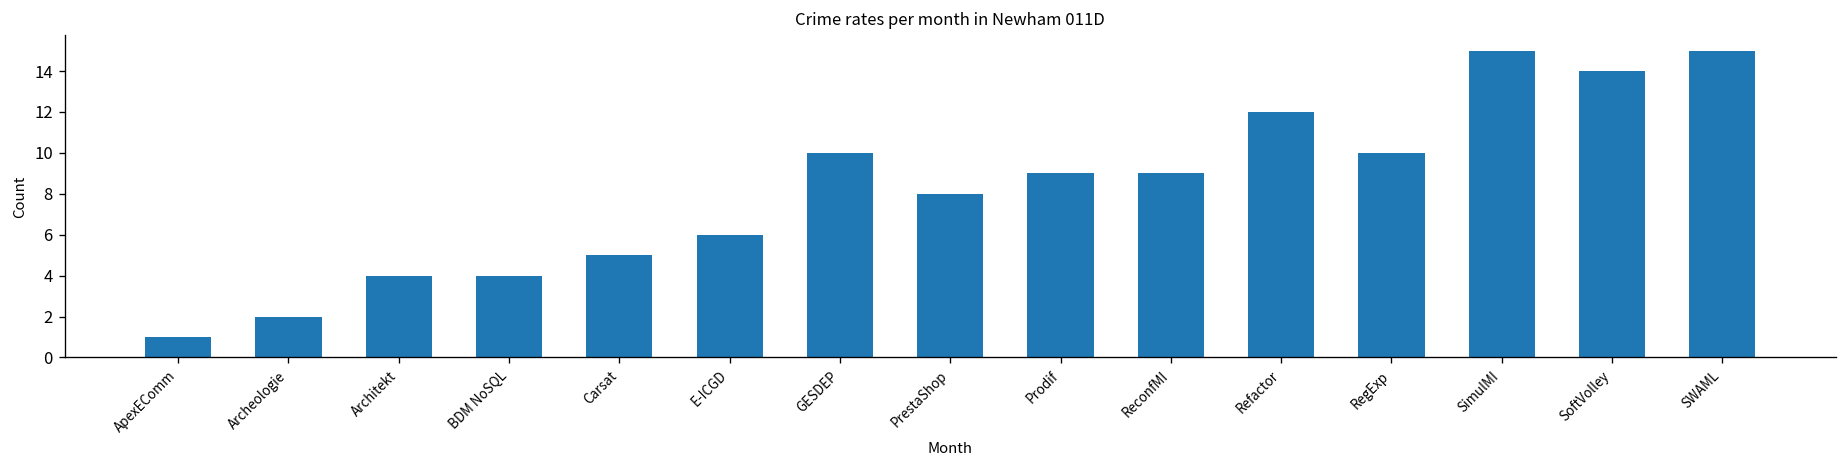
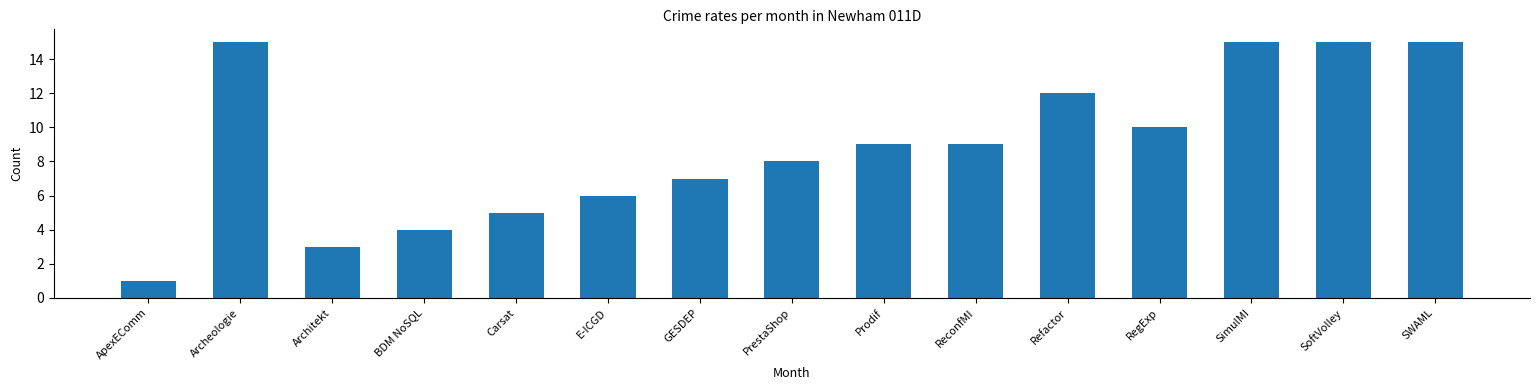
  {
    "ApexEComm": 1,
-   "Archeologie": 2,
-   "Architekt": 4,
+   "Archeologie": 15,
+   "Architekt": 3,
    "BDM NoSQL": 4,
    "Carsat": 5,
    "E-ICGD": 6,
-   "GESDEP": 10,
+   "GESDEP": 7,
    "PrestaShop": 8,
    "Prodif": 9,
    "ReconfMI": 9,
    "Refactor": 12,
    "RegExp": 10,
    "SimulMI": 15,
-   "SoftVolley": 14,
+   "SoftVolley": 15,
    "SWAML": 15
  }
